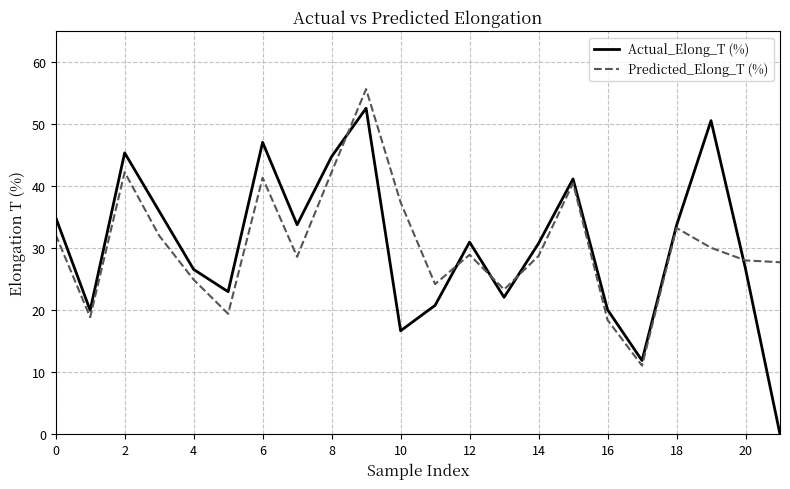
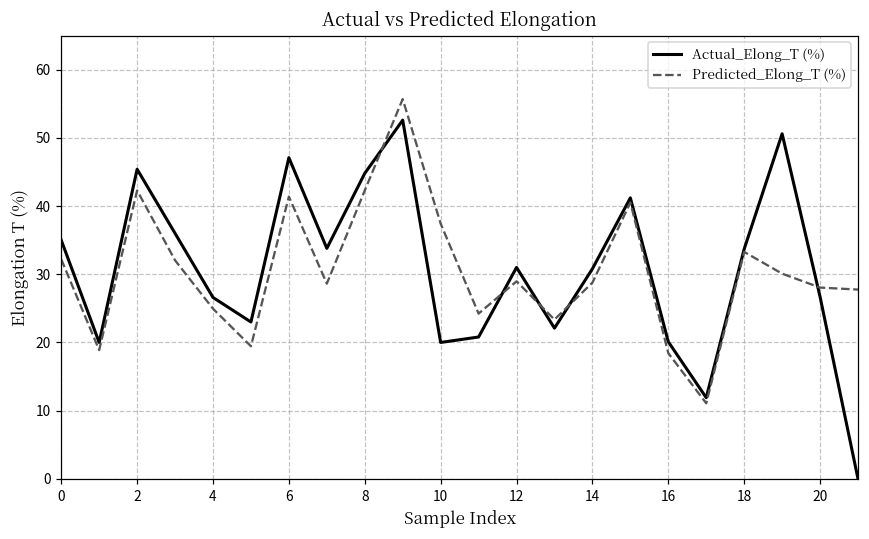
  {
    "Actual_Elong_T (%)": {
      "0": 35,
      "2": 45,
      "4": 27,
      "6": 47,
      "8": 45,
-     "10": 17,
+     "10": 20,
      "12": 31,
      "14": 31,
      "16": 20,
      "18": 34,
      "20": 27
    },
    "Predicted_Elong_T (%)": {
      "0": 32,
      "2": 42,
      "4": 25,
      "6": 41,
      "8": 42,
      "10": 37,
      "12": 29,
      "14": 29,
      "16": 18,
      "18": 33,
      "20": 28
    }
  }
